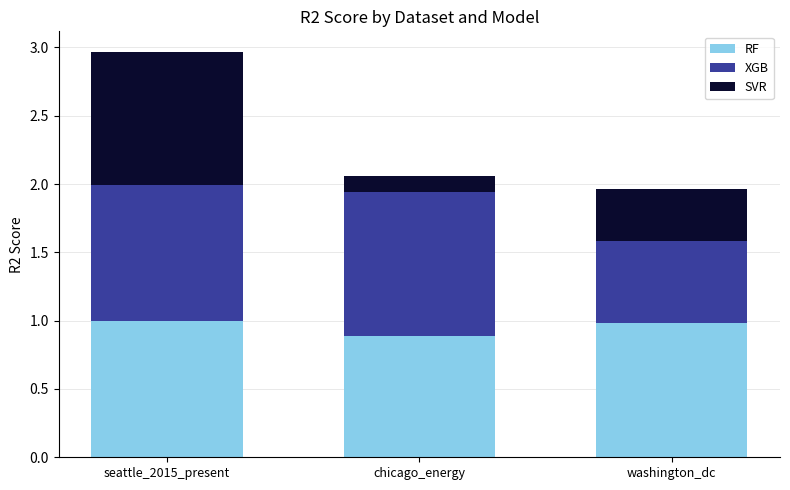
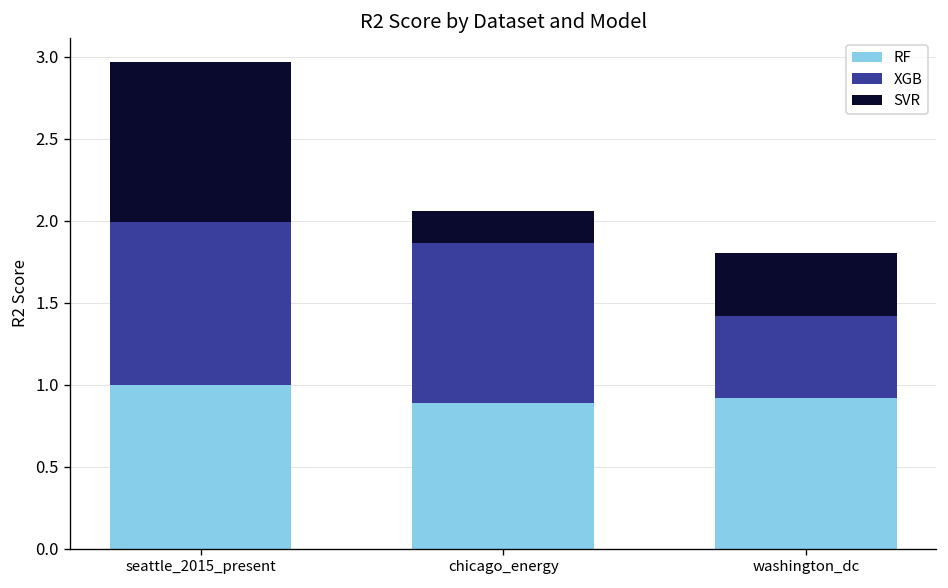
  {
    "RF": {
      "seattle_2015_present": 1.00,
      "chicago_energy": 0.89,
-     "washington_dc": 0.98
+     "washington_dc": 0.92
    },
    "XGB": {
      "seattle_2015_present": 1.00,
      "chicago_energy": 1.17,
-     "washington_dc": 0.98
+     "washington_dc": 0.89
    },
    "SVR": {
      "seattle_2015_present": 0.97,
-     "chicago_energy": -0.12
+     "chicago_energy": -0.20
    }
  }
